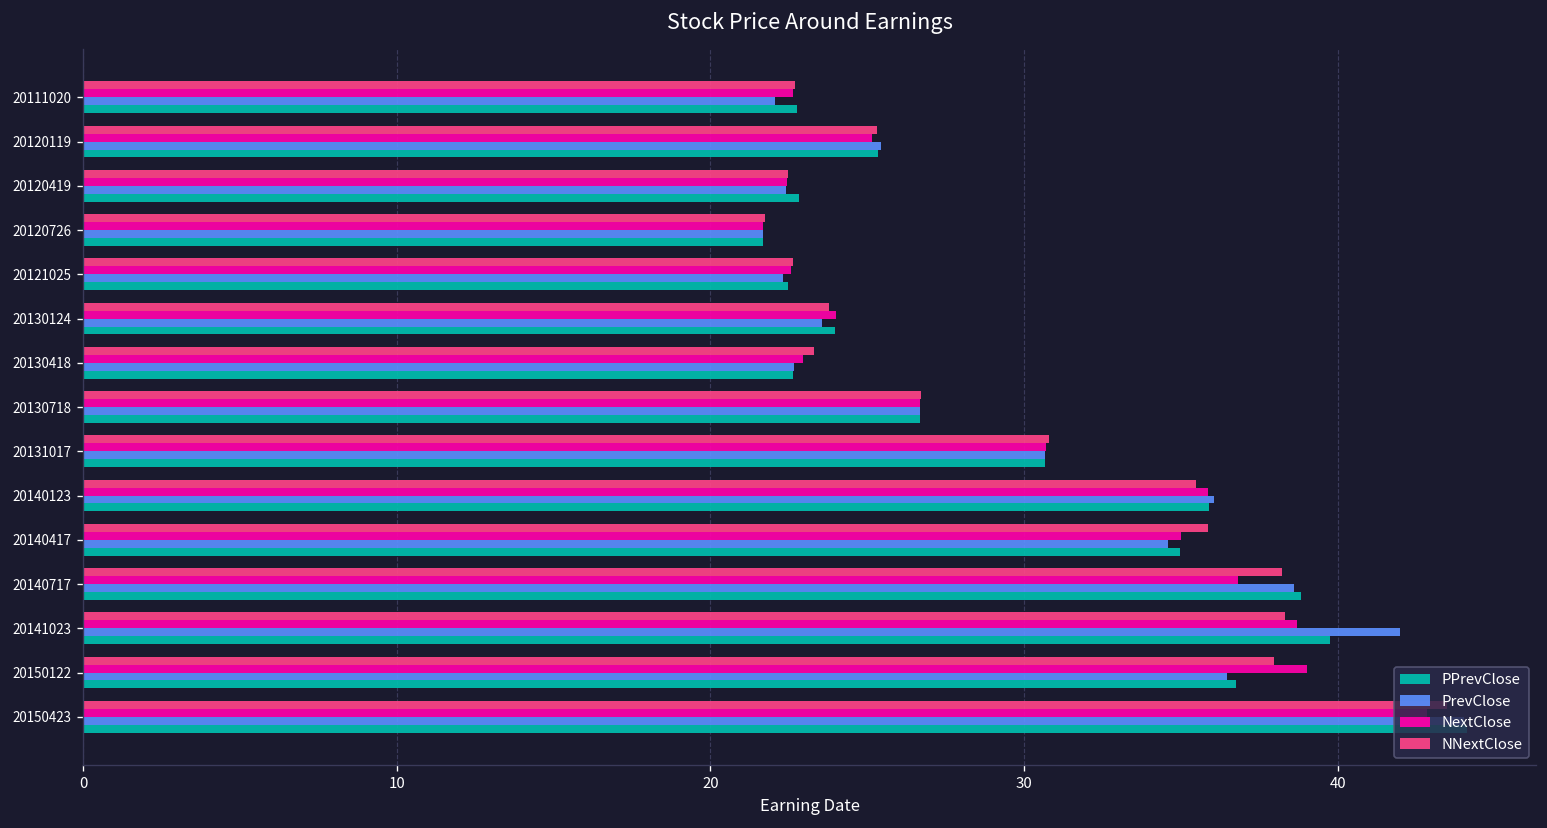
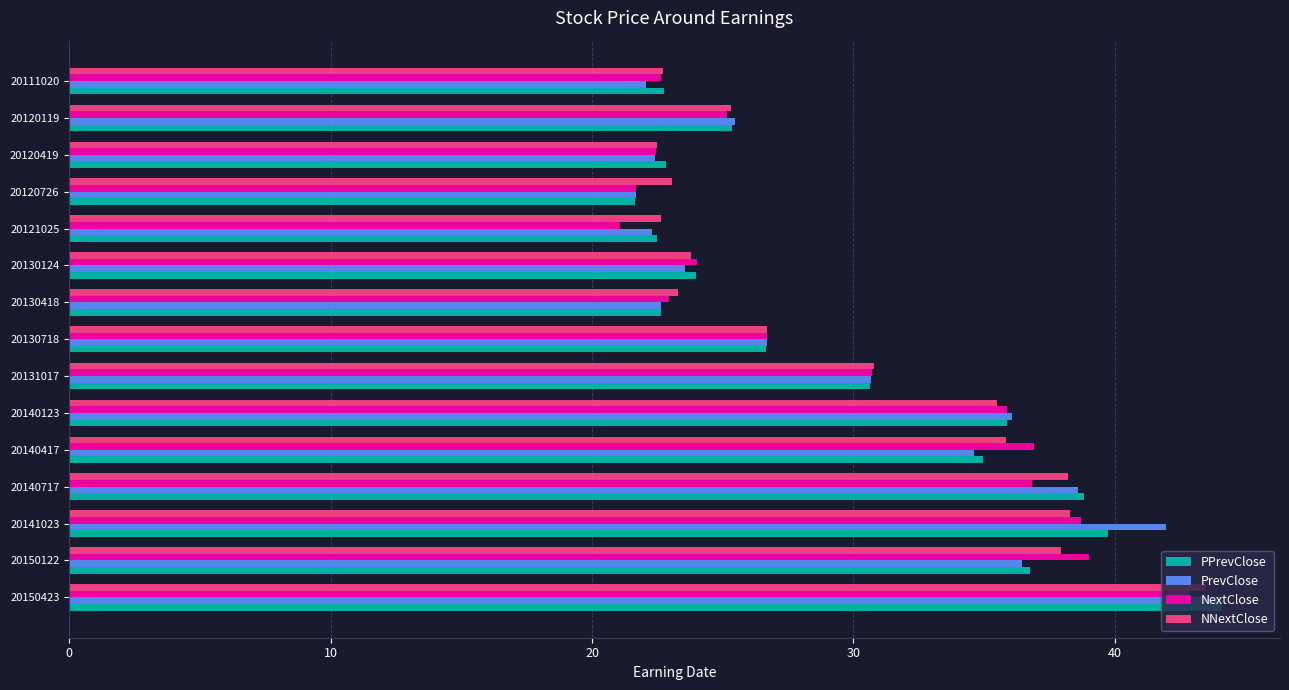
  {
    "PPrevClose": {
      "20111020": 22.8,
      "20120119": 25.3,
      "20120419": 22.8,
      "20120726": 21.7,
      "20121025": 22.5,
      "20130124": 24.0,
      "20130418": 22.6,
      "20130718": 26.7,
      "20131017": 30.7,
      "20140123": 35.9,
      "20140417": 35.0,
      "20140717": 38.8,
      "20141023": 39.8,
      "20150122": 36.7
    },
    "PrevClose": {
      "20111020": 22.1,
      "20120119": 25.5,
      "20120419": 22.4,
      "20120726": 21.7,
      "20121025": 22.3,
      "20130124": 23.6,
      "20130418": 22.7,
      "20130718": 26.7,
      "20131017": 30.7,
      "20140123": 36.1,
      "20140417": 34.6,
      "20140717": 38.6,
      "20141023": 42.0,
      "20150122": 36.5
    },
    "NextClose": {
      "20111020": 22.6,
      "20120119": 25.2,
      "20120419": 22.4,
      "20120726": 21.7,
-     "20121025": 22.6,
+     "20121025": 21.1,
      "20130124": 24.0,
      "20130418": 23.0,
      "20130718": 26.7,
      "20131017": 30.7,
      "20140123": 35.9,
-     "20140417": 35.0,
+     "20140417": 36.9,
      "20140717": 36.8,
      "20141023": 38.7,
      "20150122": 39.0
    },
    "NNextClose": {
      "20111020": 22.7,
      "20120119": 25.3,
      "20120419": 22.5,
-     "20120726": 21.7,
+     "20120726": 23.1,
      "20121025": 22.6,
      "20130124": 23.8,
      "20130418": 23.3,
      "20130718": 26.7,
      "20131017": 30.8,
      "20140123": 35.5,
      "20140417": 35.9,
      "20140717": 38.2,
      "20141023": 38.3,
      "20150122": 38.0
    }
  }
